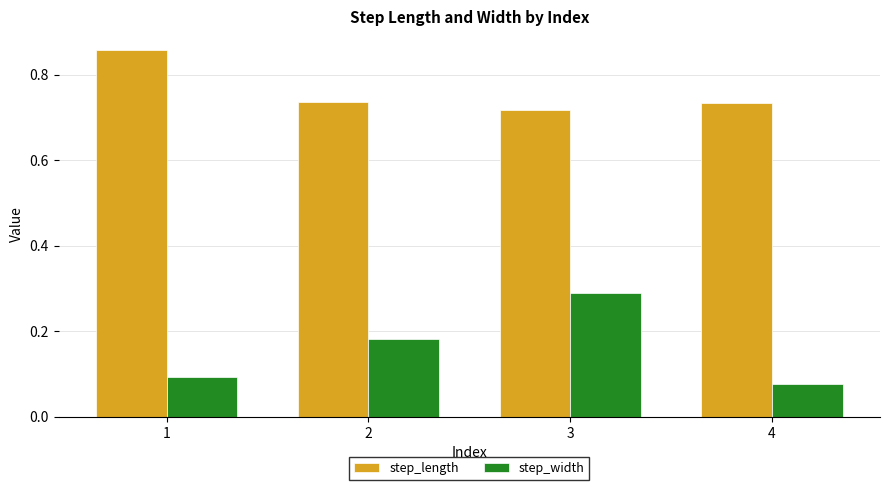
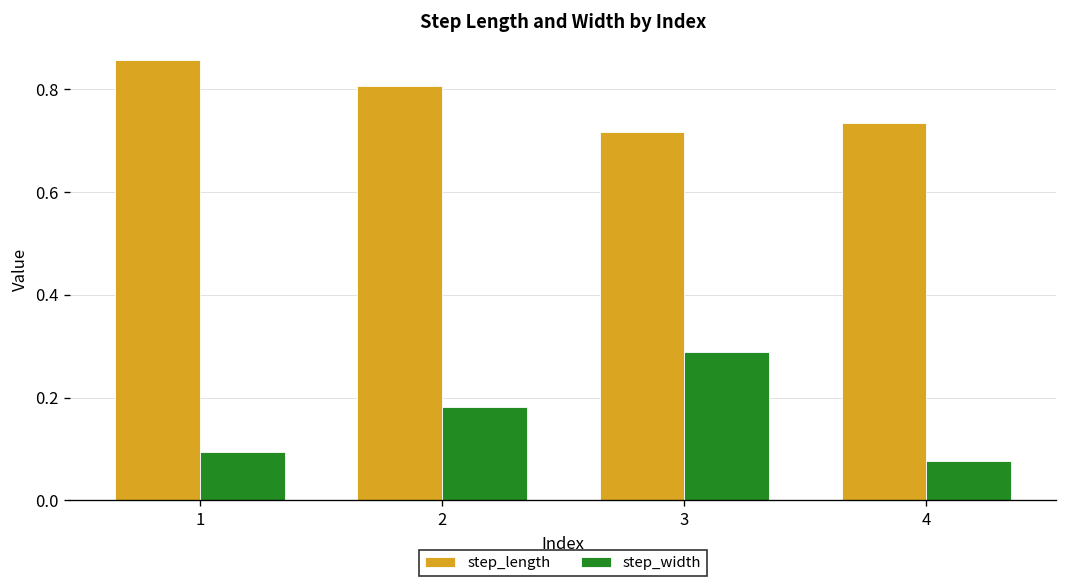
  {
    "step_length": {
      "1": 0.86,
-     "2": 0.74,
+     "2": 0.81,
      "3": 0.72,
      "4": 0.73
    },
    "step_width": {
      "1": 0.09,
      "2": 0.18,
      "3": 0.29,
      "4": 0.08
    }
  }
